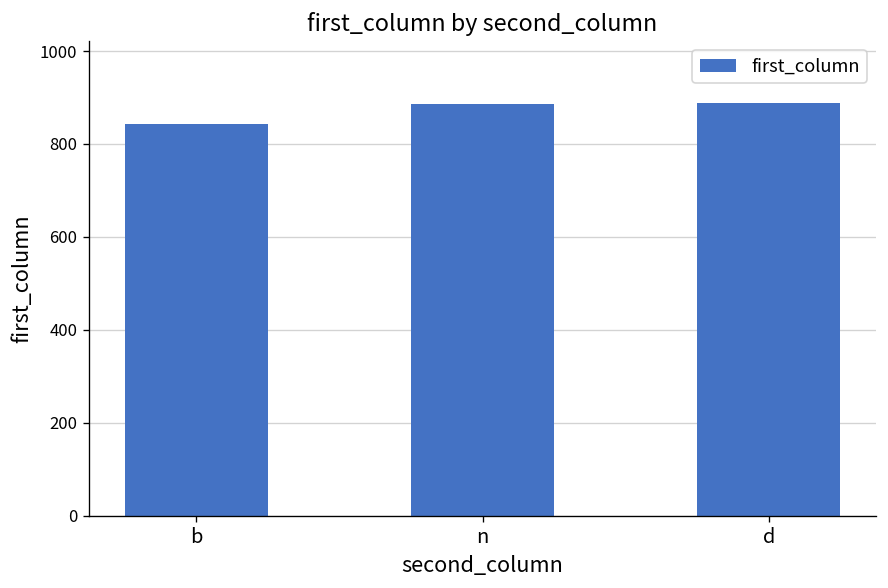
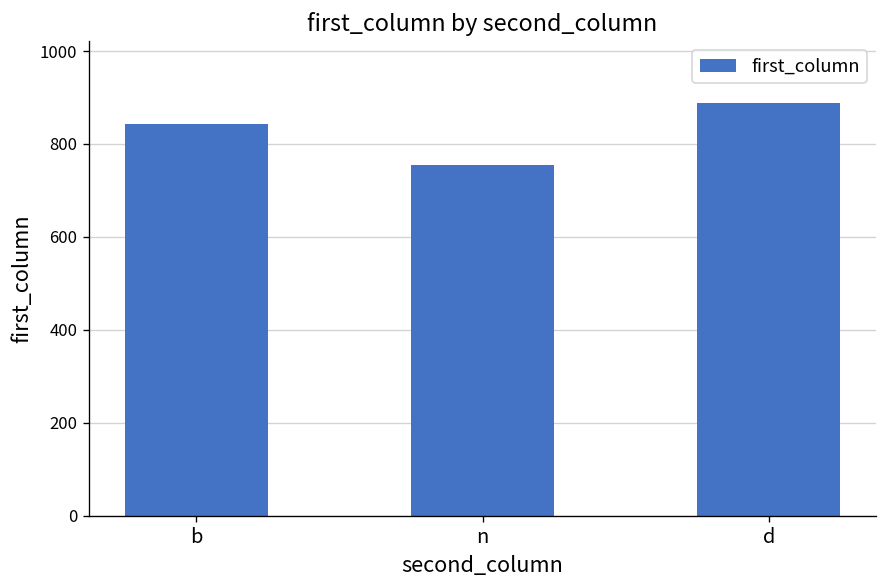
  {
    "b": 840,
-   "n": 890,
+   "n": 750,
    "d": 890
  }
